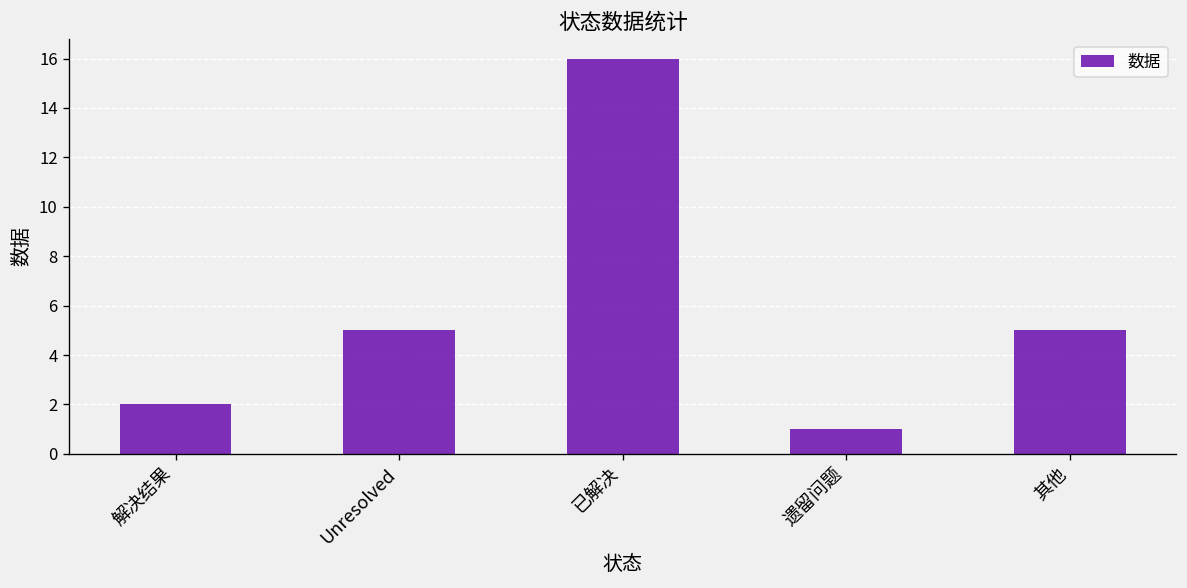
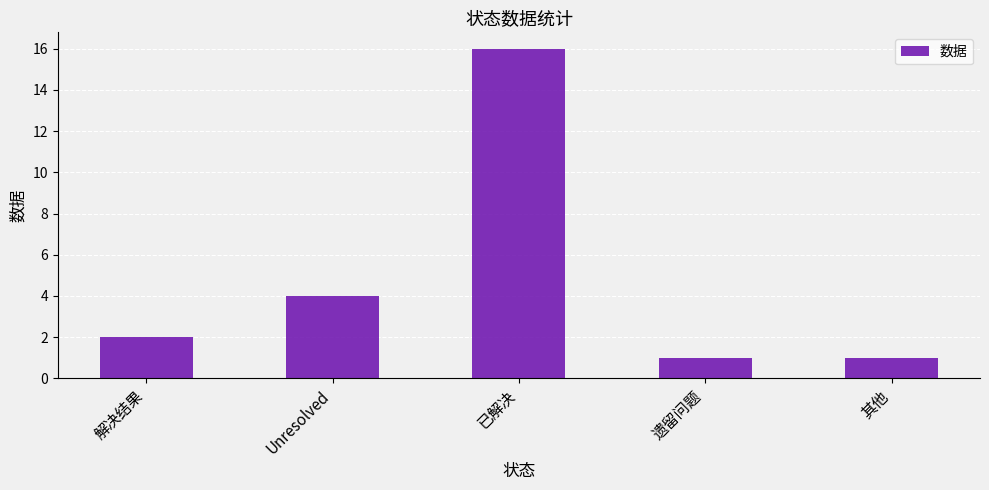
  {
    "解决结果": 2,
-   "Unresolved": 5,
+   "Unresolved": 4,
    "已解决": 16,
    "遗留问题": 1,
-   "其他": 5
+   "其他": 1
  }
